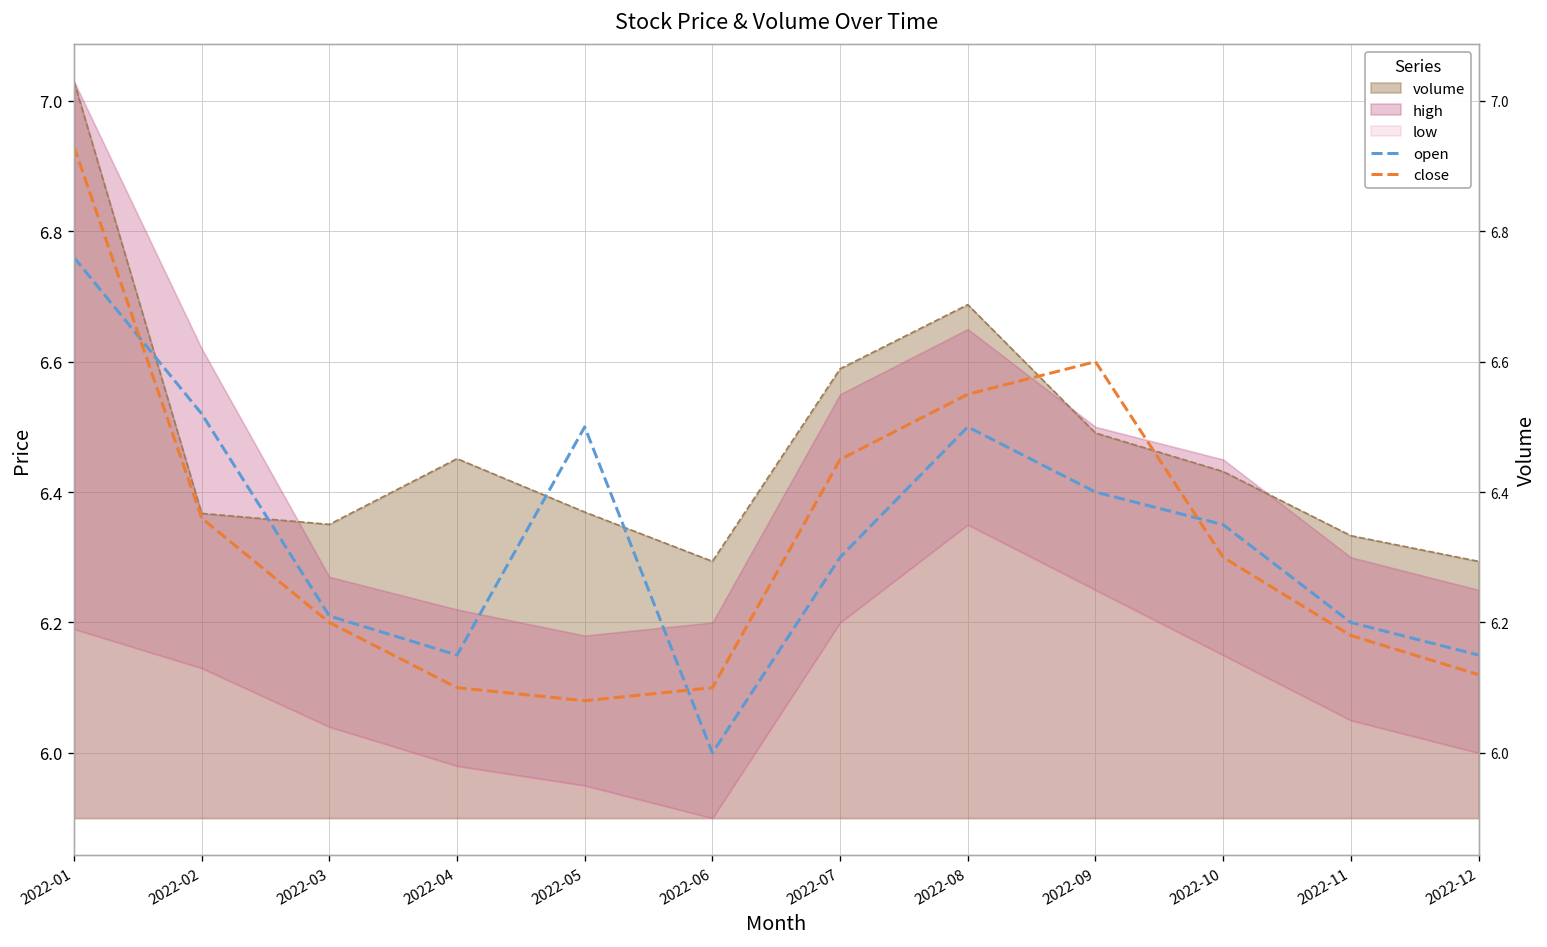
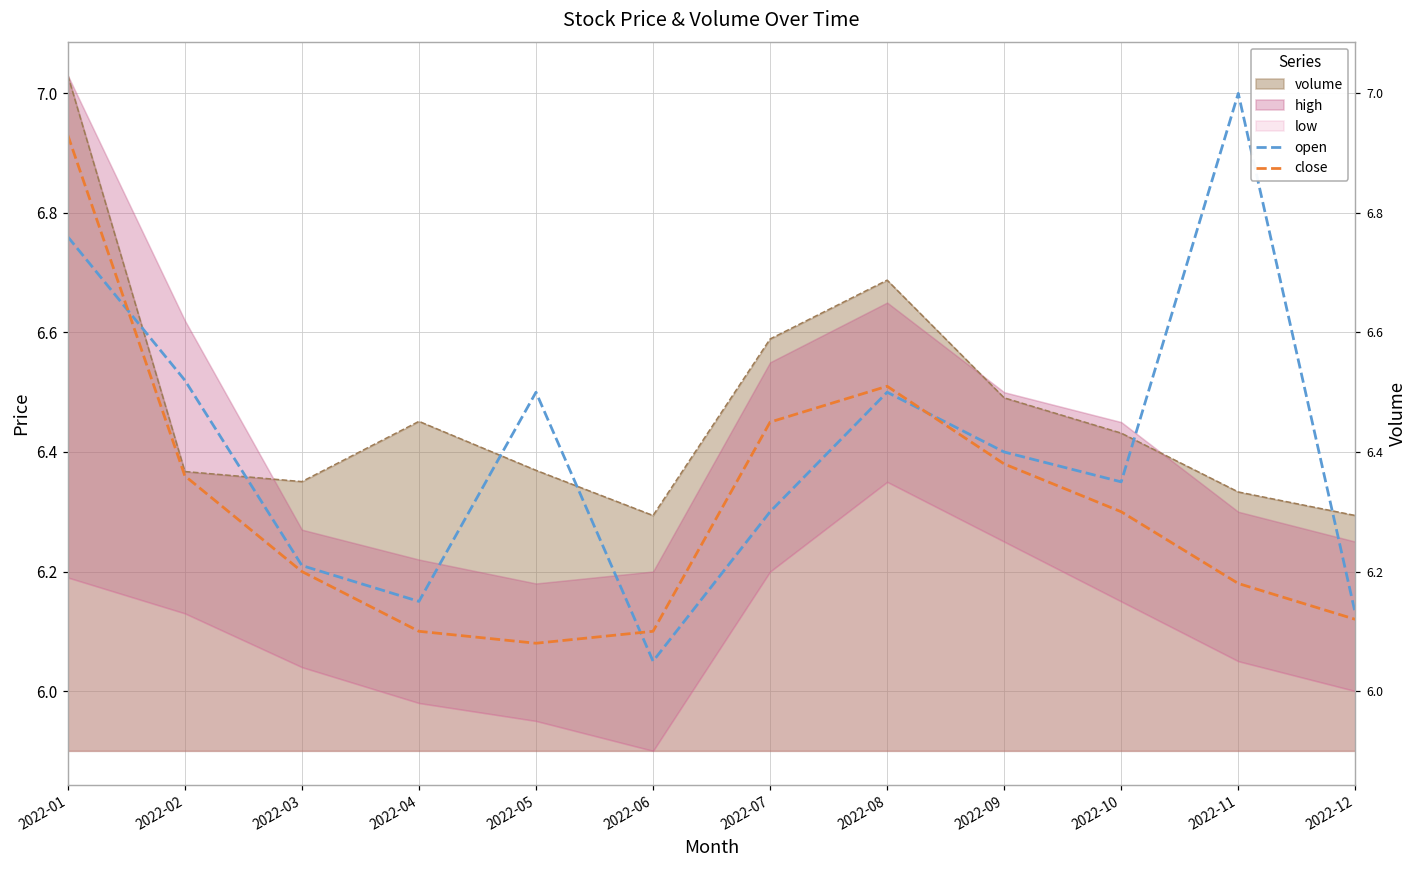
  {
    "volume": {
      "2022-02": 6.37,
      "2022-03": 6.35,
      "2022-04": 6.45,
      "2022-05": 6.37,
      "2022-06": 6.29,
      "2022-07": 6.59,
      "2022-08": 6.69,
      "2022-09": 6.49,
      "2022-10": 6.43,
      "2022-11": 6.33,
      "2022-12": 6.29
    },
    "open": {
      "2022-01": 6.76,
      "2022-02": 6.52,
      "2022-03": 6.21,
      "2022-04": 6.15,
      "2022-05": 6.50,
-     "2022-06": 6.00,
+     "2022-06": 6.05,
      "2022-07": 6.30,
      "2022-08": 6.50,
      "2022-09": 6.40,
      "2022-10": 6.35,
-     "2022-11": 6.2,
-     "2022-12": 6.15
+     "2022-11": 7.0,
+     "2022-12": 6.13
    },
    "close": {
      "2022-01": 6.93,
      "2022-02": 6.36,
      "2022-03": 6.20,
      "2022-04": 6.10,
      "2022-05": 6.08,
      "2022-06": 6.10,
      "2022-07": 6.45,
-     "2022-08": 6.55,
-     "2022-09": 6.60,
+     "2022-08": 6.51,
+     "2022-09": 6.38,
      "2022-10": 6.30,
      "2022-11": 6.18,
      "2022-12": 6.12
    }
  }
